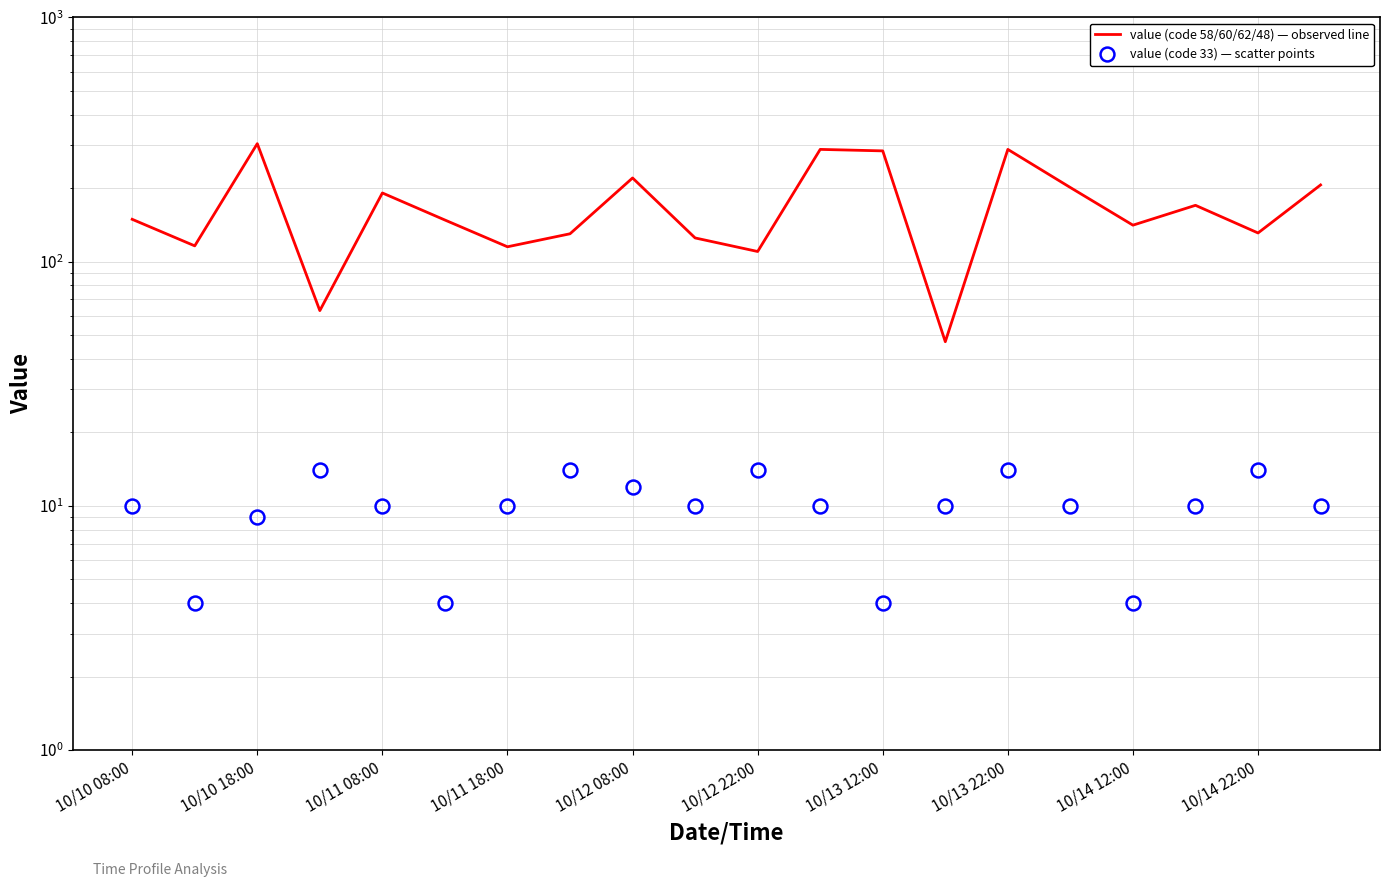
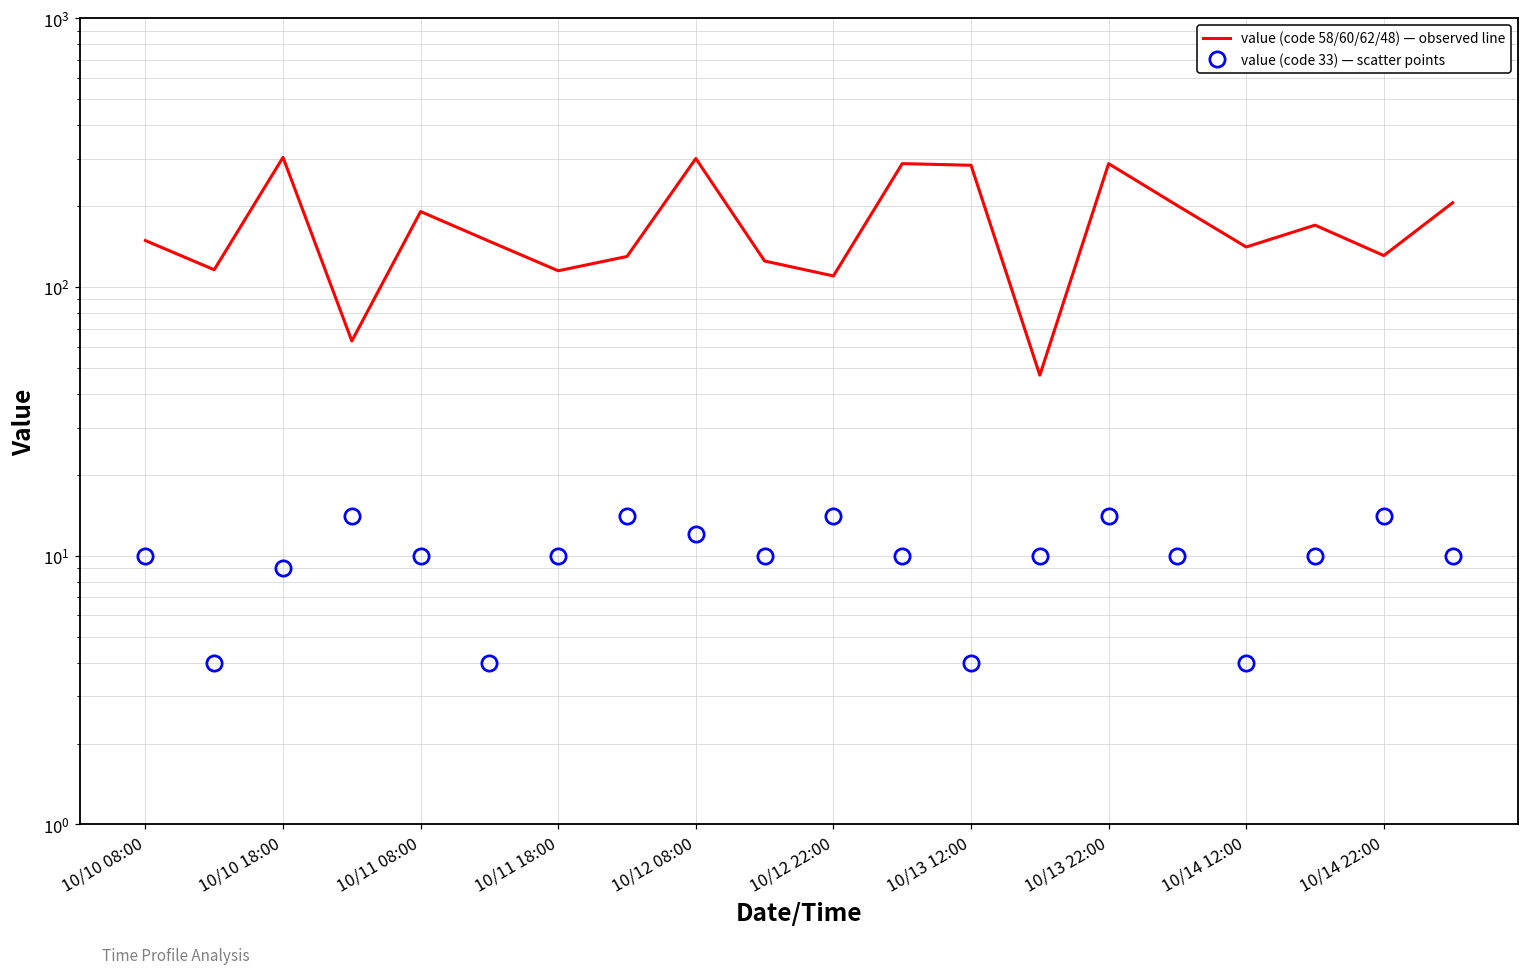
  {
    "value (code 58/60/62/48) — observed line": {
      "10/10 08:00": 150,
      "10/10 18:00": 300,
      "10/11 08:00": 190,
      "10/11 18:00": 120,
-     "10/12 08:00": 220,
+     "10/12 08:00": 300,
      "10/12 22:00": 110,
      "10/13 12:00": 280,
      "10/13 22:00": 290,
      "10/14 12:00": 140,
      "10/14 22:00": 130
    },
    "value (code 33) — scatter points": {
      "10/10 08:00": 10,
      "10/10 18:00": 9,
      "10/11 08:00": 10,
      "10/11 18:00": 10,
      "10/12 08:00": 12,
      "10/12 22:00": 14,
      "10/13 12:00": 4,
      "10/13 22:00": 14,
      "10/14 12:00": 4,
      "10/14 22:00": 14
    }
  }
